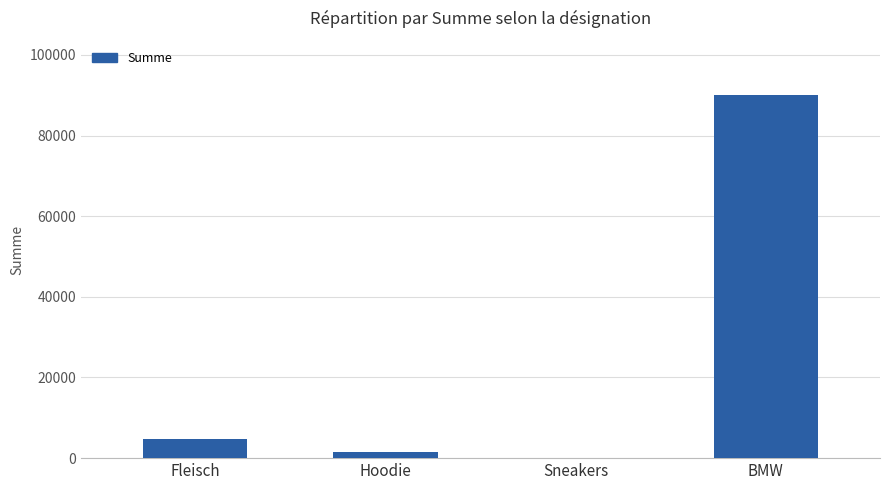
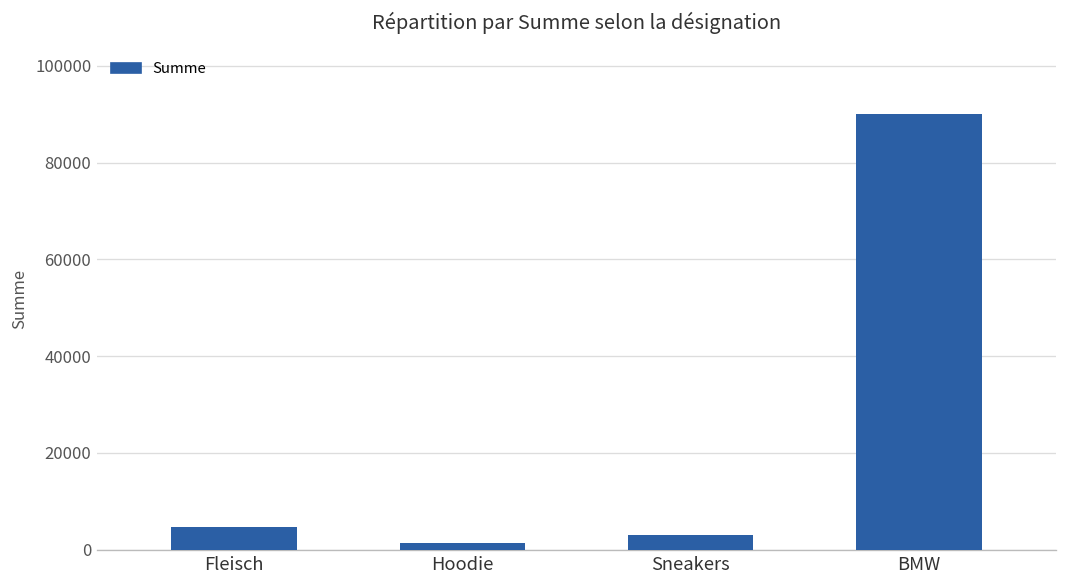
  {
    "Fleisch": 5000,
    "Hoodie": 2000,
-   "Sneakers": 0,
+   "Sneakers": 3000,
    "BMW": 90000
  }
